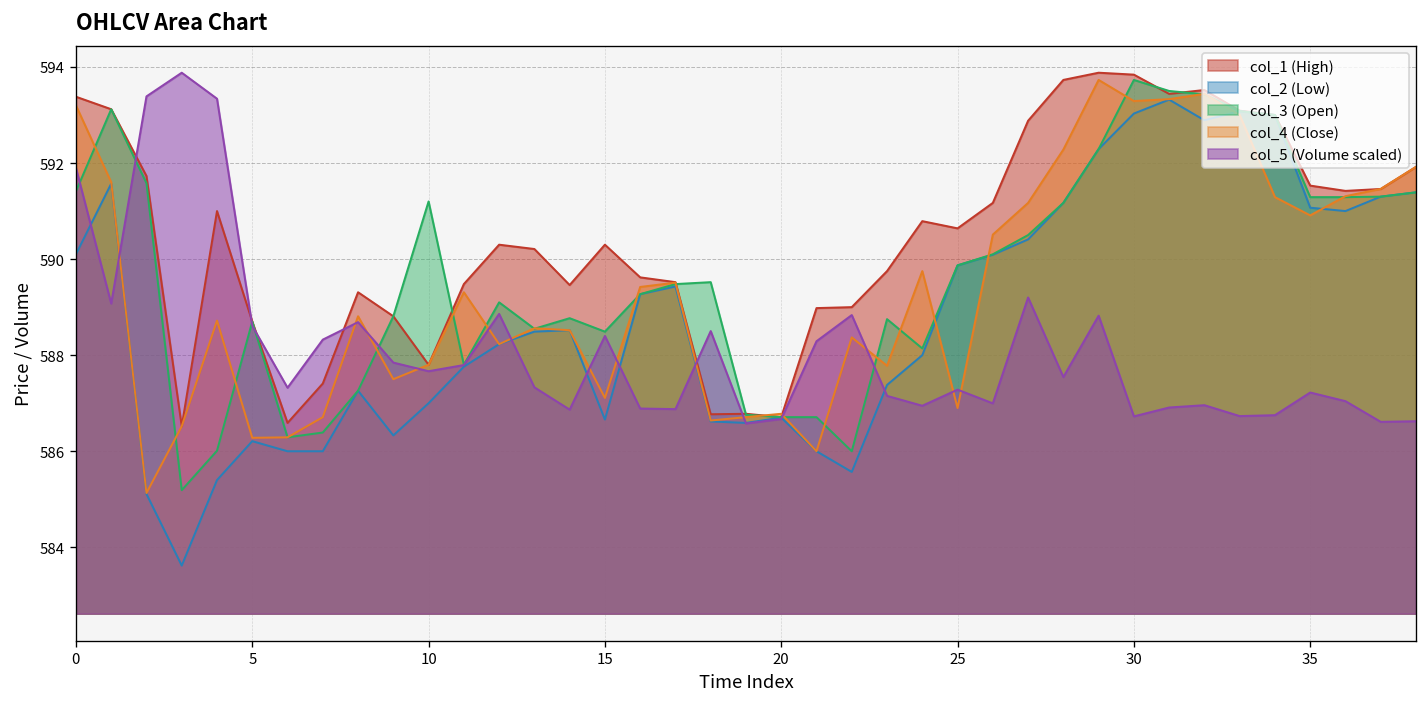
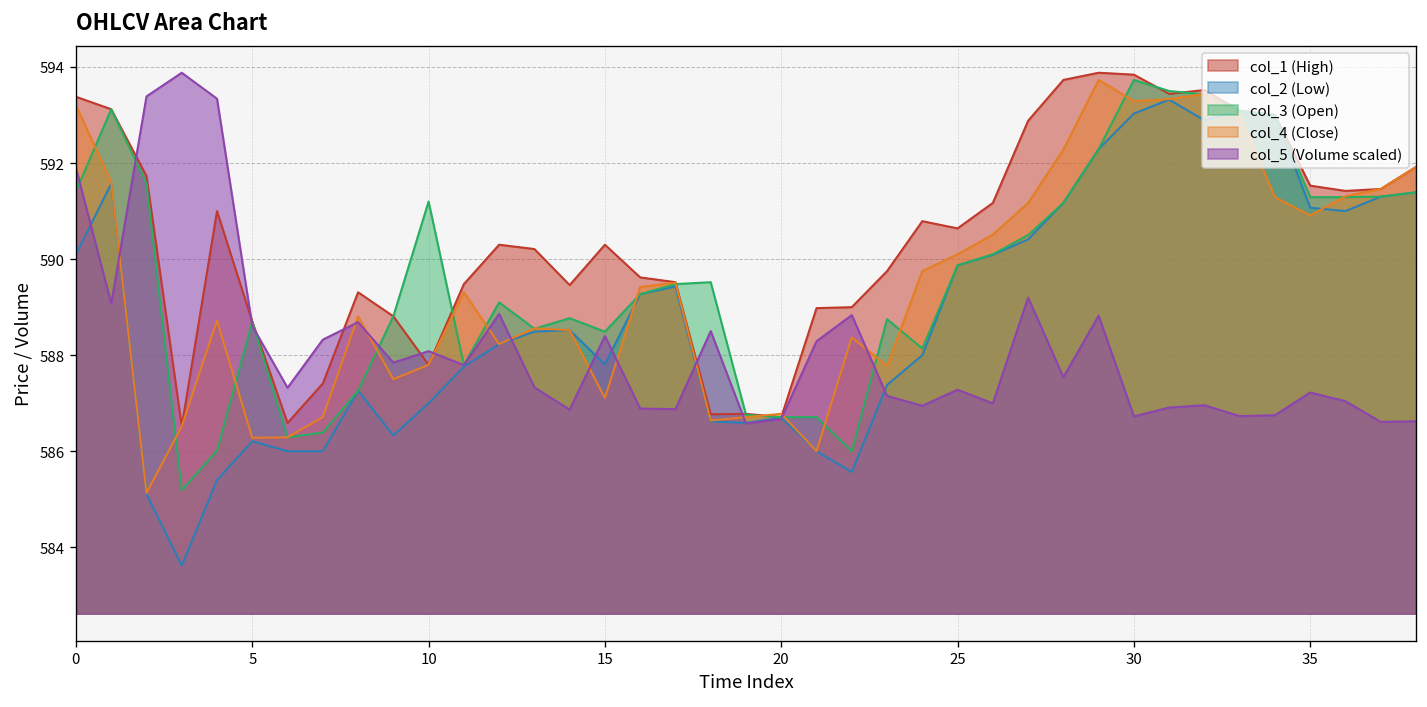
  {
    "col_1 (High)": {
      "0": 593.4,
      "15": 590.3,
      "25": 590.6,
      "30": 593.8,
      "35": 591.5
    },
    "col_2 (Low)": {
      "0": 590.1,
      "5": 586.2,
      "10": 587.0,
-     "15": 586.7,
+     "15": 587.8,
      "30": 593.0,
      "35": 591.1
    },
    "col_3 (Open)": {
      "0": 591.4,
      "10": 591.2,
      "15": 588.5,
      "30": 593.7,
      "35": 591.3
    },
    "col_4 (Close)": {
      "0": 593.2,
      "5": 586.3,
      "15": 587.1,
      "20": 586.8,
-     "25": 586.9,
+     "25": 590.1,
      "30": 593.3,
      "35": 590.9
    },
    "col_5 (Volume scaled)": {
      "0": 591.9,
      "5": 588.6,
-     "10": 587.7,
+     "10": 588.1,
      "15": 588.4,
      "25": 587.3,
      "30": 586.7,
      "35": 587.2
    }
  }
